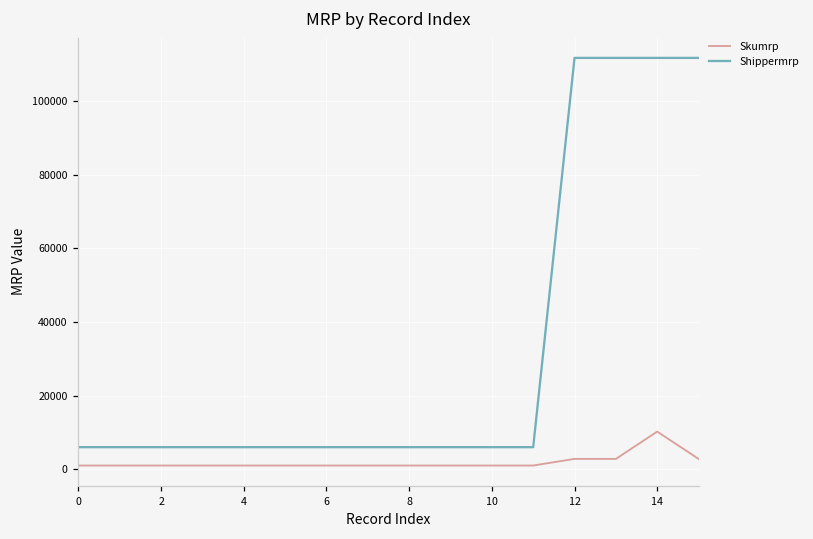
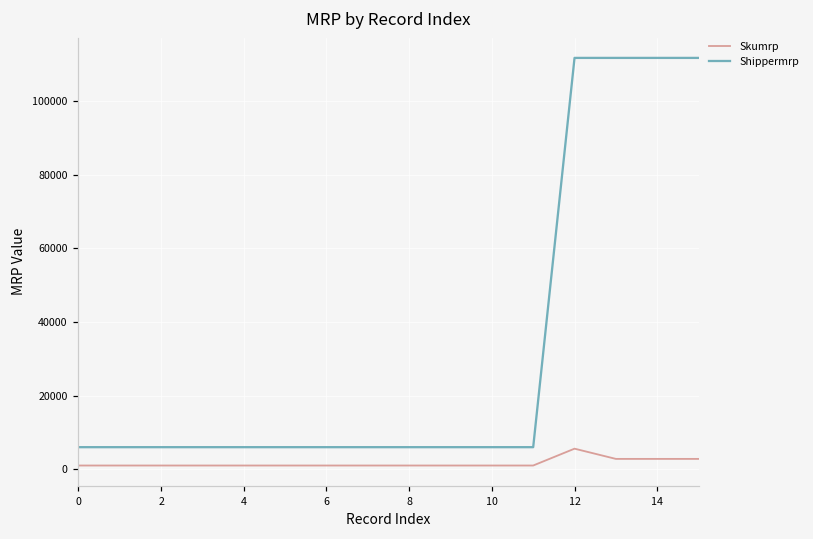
  {
    "Skumrp": {
      "0": 1000,
      "2": 1000,
      "4": 1000,
      "6": 1000,
      "8": 1000,
      "10": 1000,
-     "12": 3000,
-     "14": 10000
+     "12": 6000,
+     "14": 3000
    },
    "Shippermrp": {
      "0": 6000,
      "2": 6000,
      "4": 6000,
      "6": 6000,
      "8": 6000,
      "10": 6000,
      "12": 112000,
      "14": 112000
    }
  }
